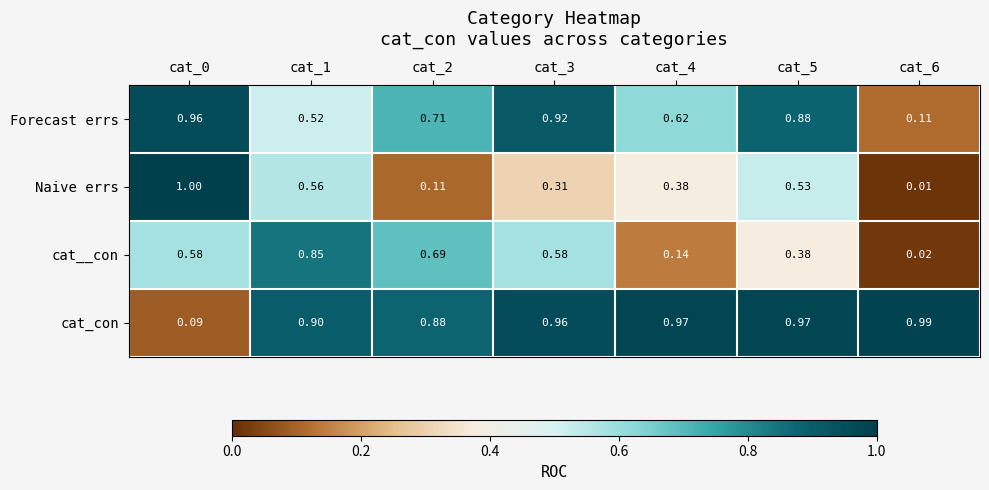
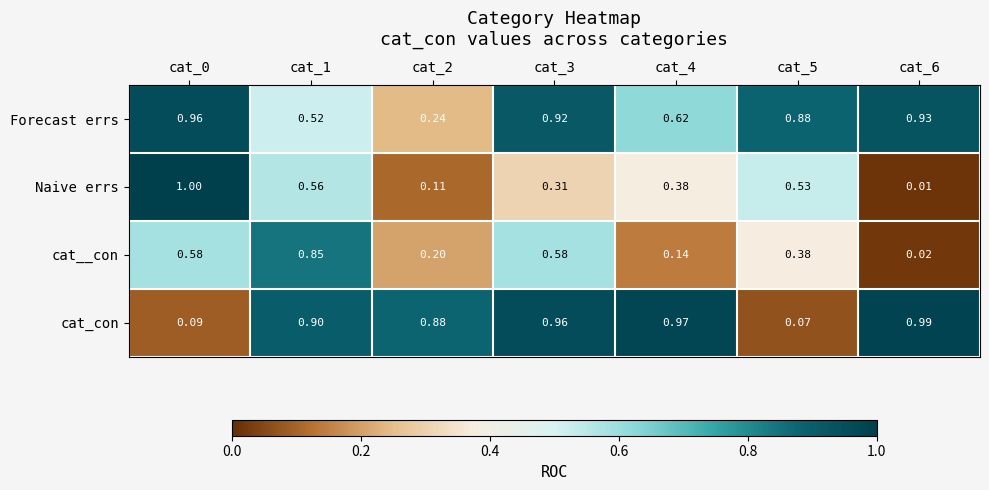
  {
    "Forecast errs": {
      "cat_0": 0.96,
      "cat_1": 0.52,
-     "cat_2": 0.71,
+     "cat_2": 0.24,
      "cat_3": 0.92,
      "cat_4": 0.62,
      "cat_5": 0.88,
-     "cat_6": 0.11
+     "cat_6": 0.93
    },
    "Naive errs": {
      "cat_0": 1.00,
      "cat_1": 0.56,
      "cat_2": 0.11,
      "cat_3": 0.31,
      "cat_4": 0.38,
      "cat_5": 0.53,
      "cat_6": 0.01
    },
    "cat__con": {
      "cat_0": 0.58,
      "cat_1": 0.85,
-     "cat_2": 0.69,
+     "cat_2": 0.20,
      "cat_3": 0.58,
      "cat_4": 0.14,
      "cat_5": 0.38,
      "cat_6": 0.02
    },
    "cat_con": {
      "cat_0": 0.09,
      "cat_1": 0.90,
      "cat_2": 0.88,
      "cat_3": 0.96,
      "cat_4": 0.97,
-     "cat_5": 0.97,
+     "cat_5": 0.07,
      "cat_6": 0.99
    }
  }
